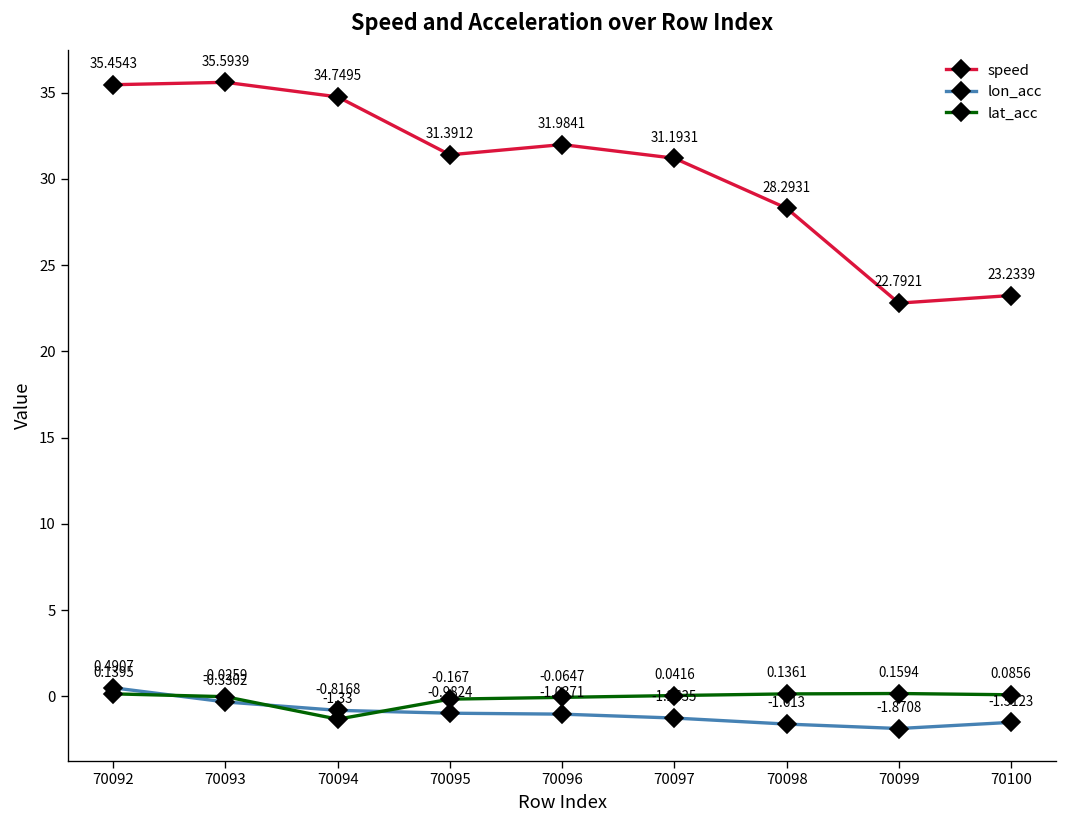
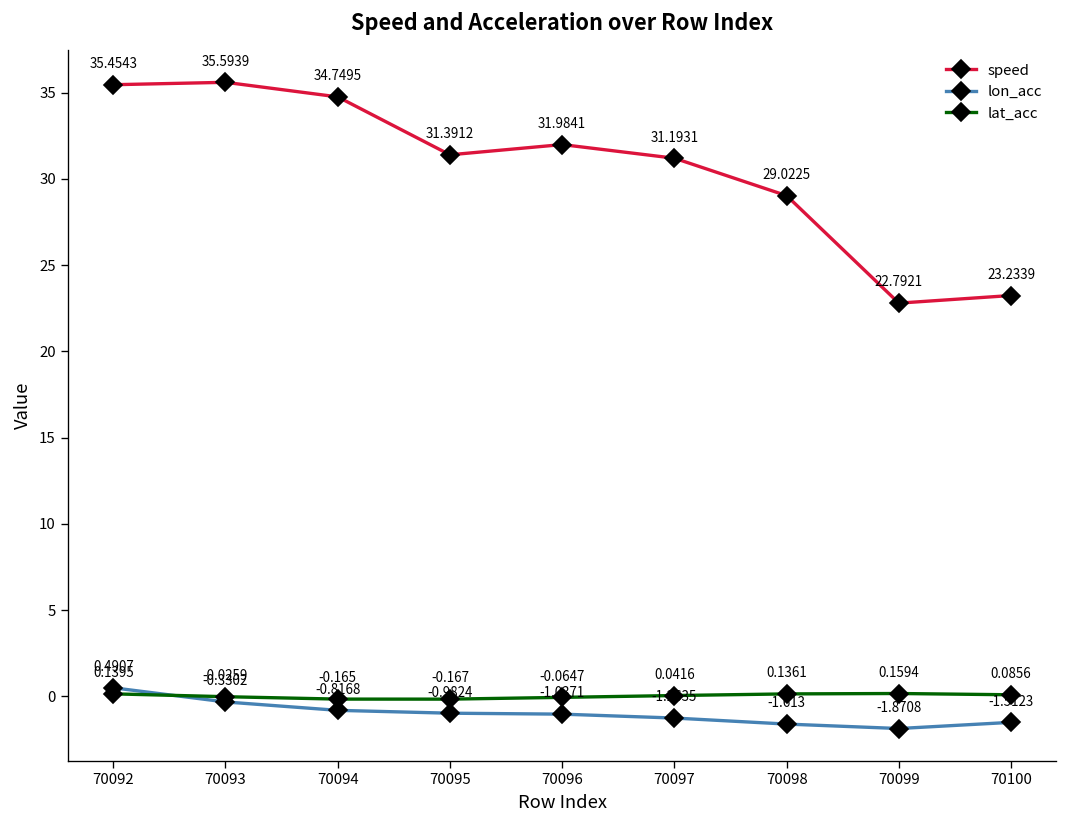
  {
    "speed": {
      "70092": 35.4543,
      "70093": 35.5939,
      "70094": 34.7495,
      "70095": 31.3912,
      "70096": 31.9841,
      "70097": 31.1931,
-     "70098": 28.2931,
+     "70098": 29.0225,
      "70099": 22.7921,
      "70100": 23.2339
    },
    "lon_acc": {
      "70094": -0.8168,
      "70098": -1.613,
      "70099": -1.8708
    },
    "lat_acc": {
-     "70094": -1.33,
+     "70094": -0.165,
      "70095": -0.167,
      "70096": -0.0647,
      "70097": 0.0416,
      "70098": 0.1361,
      "70099": 0.1594,
      "70100": 0.0856
    }
  }
